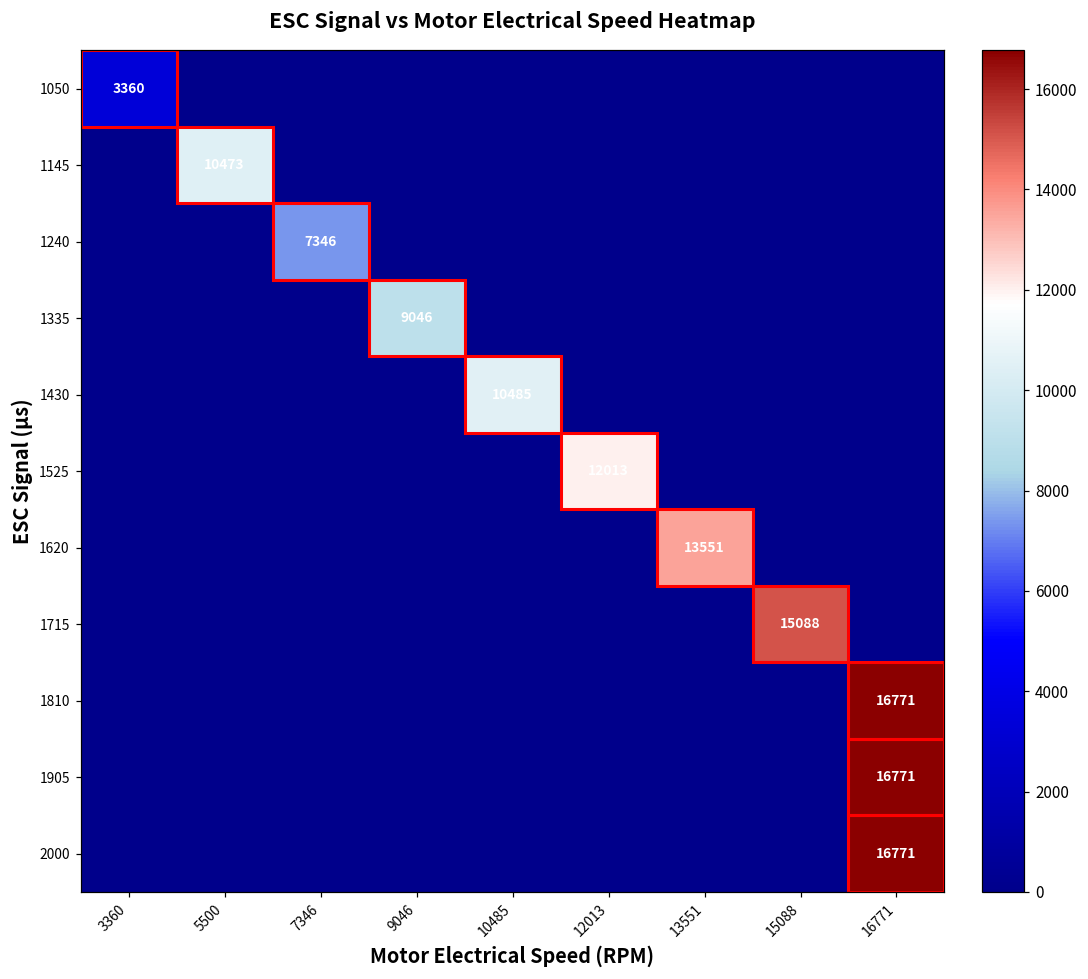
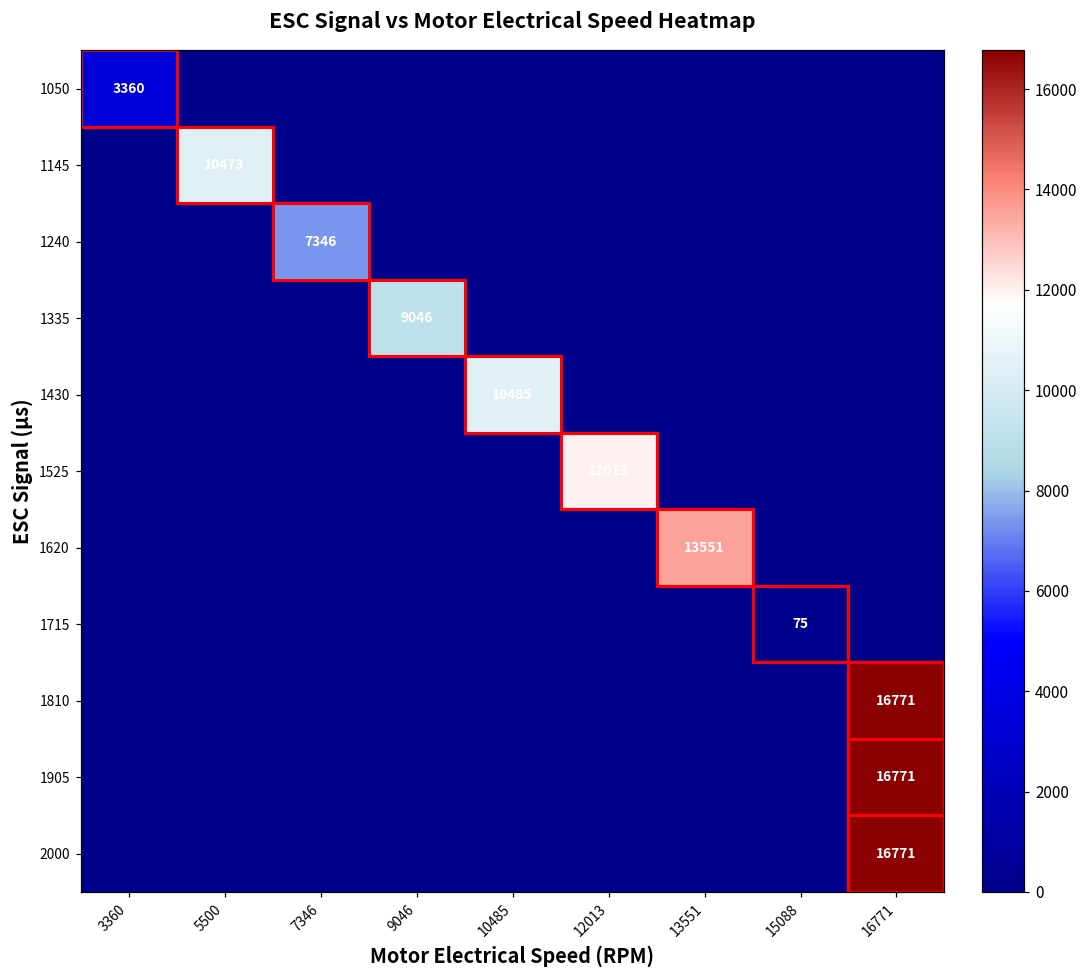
  {
    "1050": {
      "3360": 3360
    },
    "1240": {
      "7346": 7346
    },
    "1335": {
      "9046": 9046
    },
    "1620": {
      "13551": 13551
    },
    "1715": {
-     "15088": 15088
+     "15088": 75
    },
    "1810": {
      "16771": 16771
    },
    "1905": {
      "16771": 16771
    },
    "2000": {
      "16771": 16771
    }
  }
